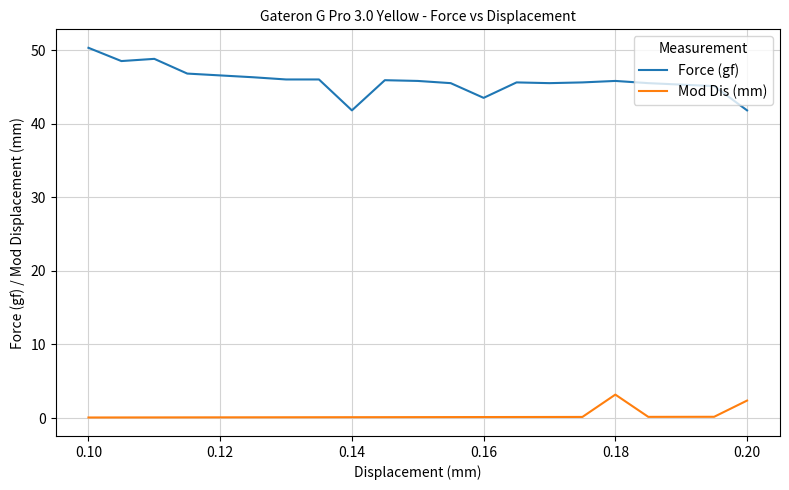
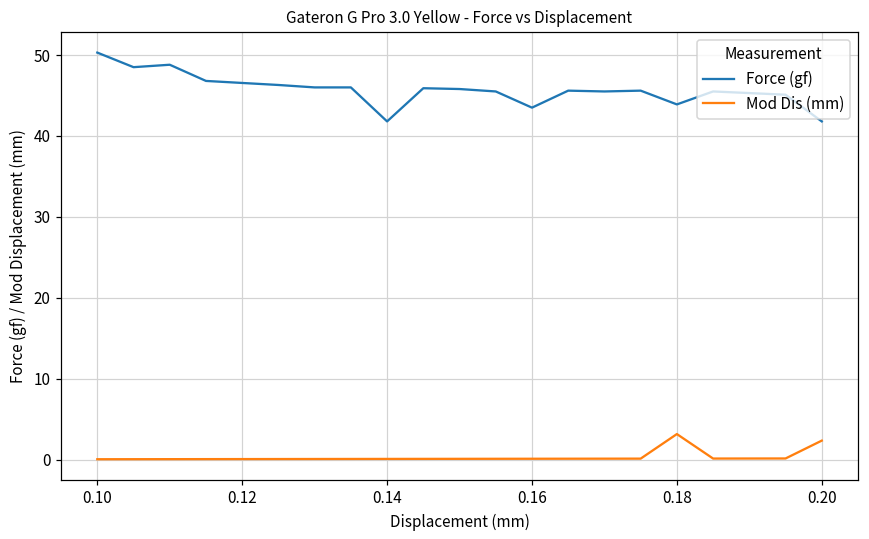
  {
    "Force (gf)": {
      "0.10": 50,
      "0.14": 42,
      "0.16": 44,
-     "0.18": 46,
+     "0.18": 44,
      "0.20": 42
    },
    "Mod Dis (mm)": {
      "0.10": 0,
      "0.14": 0,
      "0.16": 0,
      "0.18": 3,
      "0.20": 2
    }
  }
